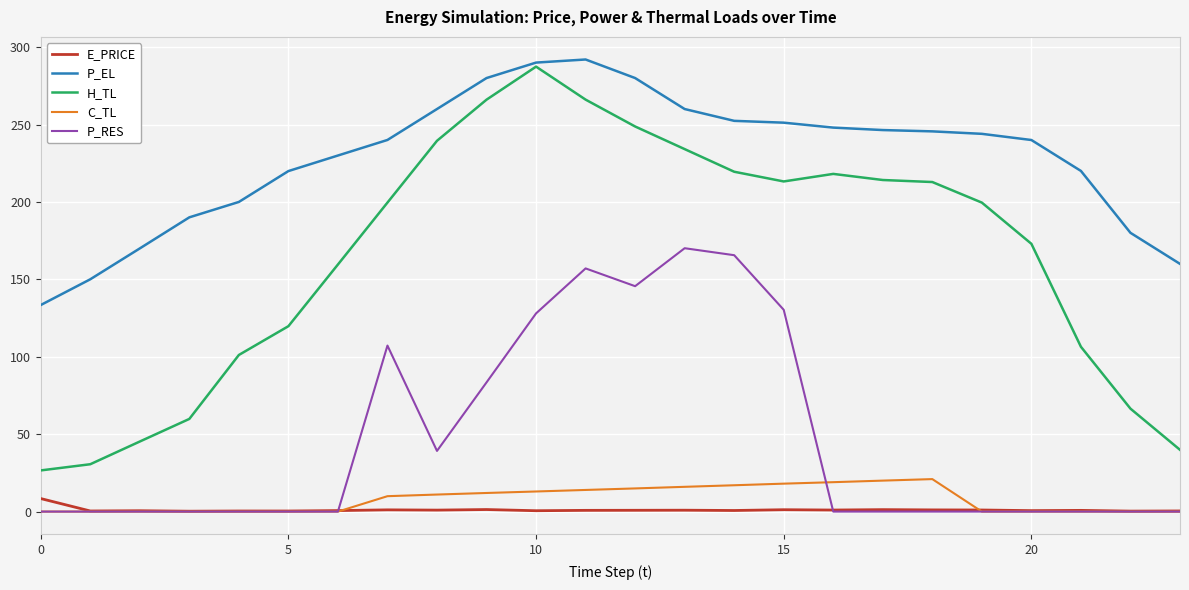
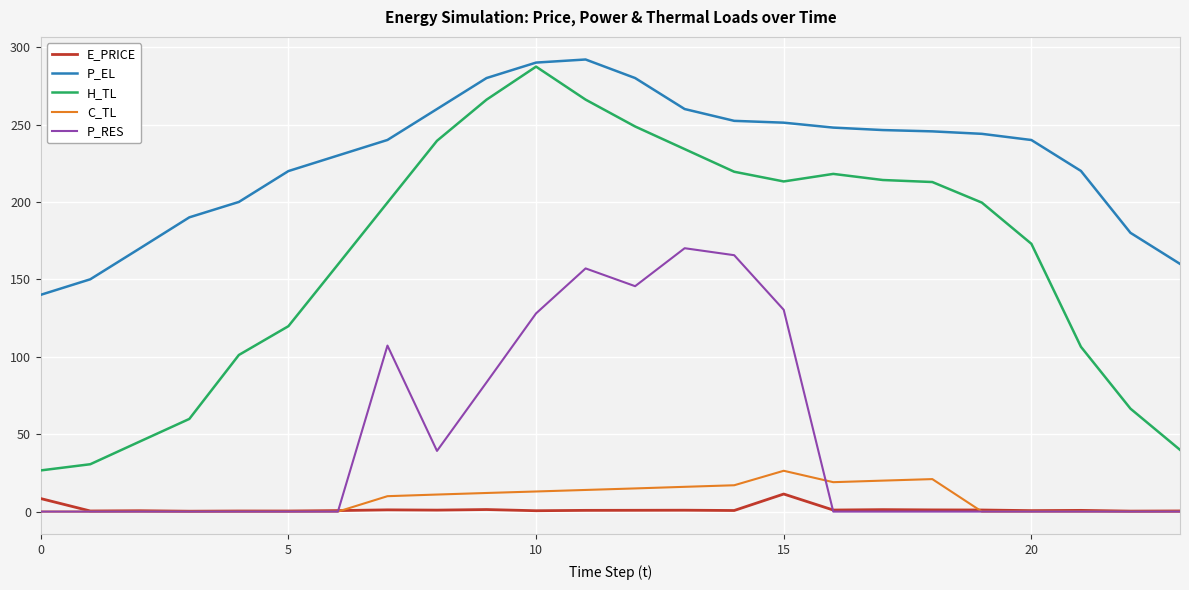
  {
    "E_PRICE": {
      "0": 8,
      "10": 1,
-     "15": 1
+     "15": 11
    },
    "P_EL": {
-     "0": 133,
+     "0": 140,
      "5": 220,
      "10": 290,
      "15": 251,
      "20": 240
    },
    "H_TL": {
      "0": 27,
      "5": 120,
      "10": 287,
      "15": 213,
      "20": 173
    },
    "C_TL": {
      "10": 13,
-     "15": 18
+     "15": 26
    },
    "P_RES": {
      "10": 128,
      "15": 130
    }
  }
